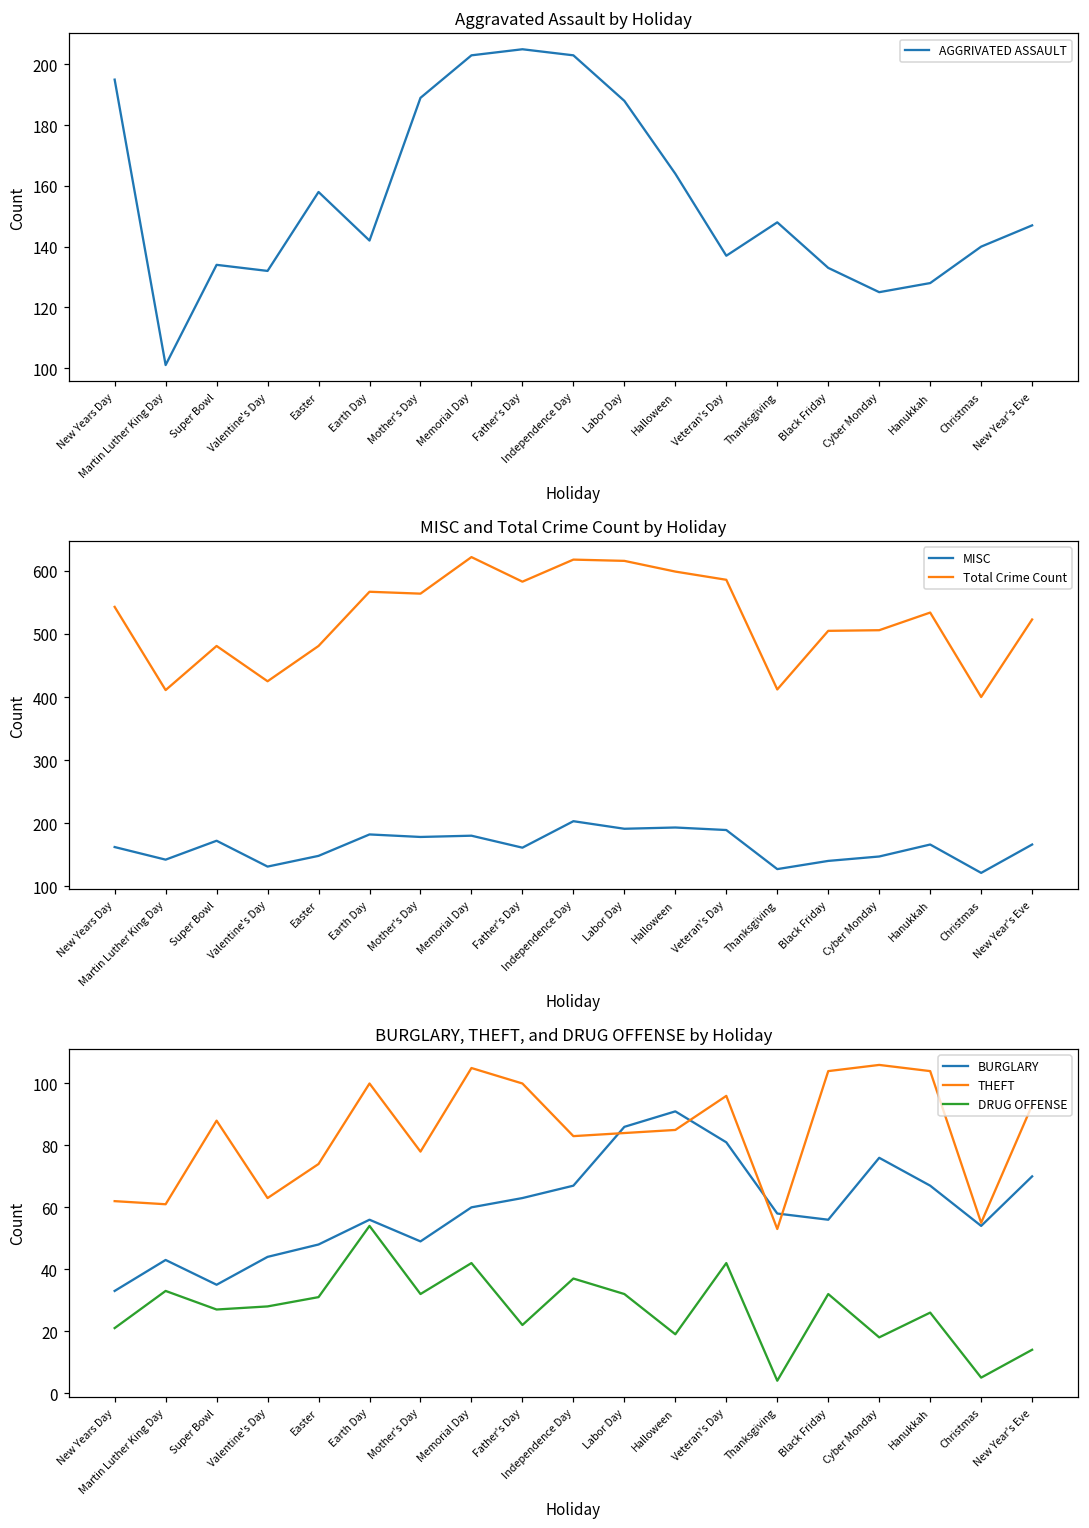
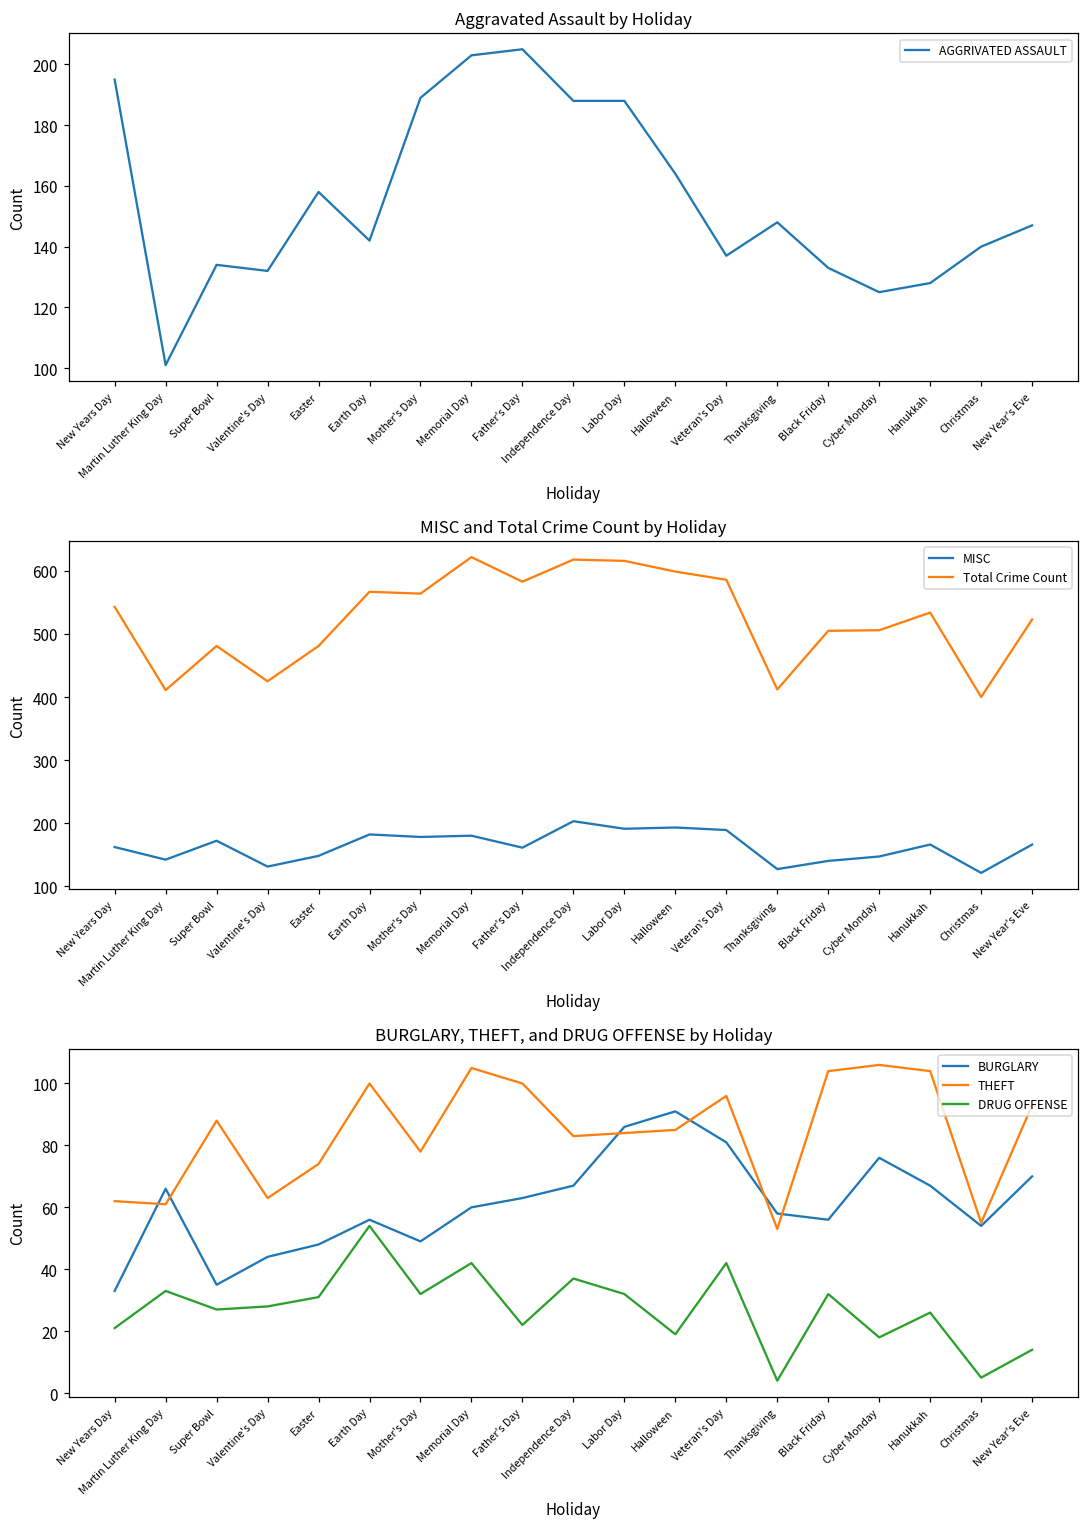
  {
    "Aggravated Assault by Holiday": {
      "New Years Day": 195,
      "Martin Luther King Day": 101,
      "Super Bowl": 134,
      "Valentine's Day": 132,
      "Easter": 158,
      "Earth Day": 142,
      "Mother's Day": 189,
      "Memorial Day": 203,
      "Father's Day": 205,
-     "Independence Day": 203,
+     "Independence Day": 188,
      "Labor Day": 188,
      "Halloween": 164,
      "Veteran's Day": 137,
      "Thanksgiving": 148,
      "Black Friday": 133,
      "Cyber Monday": 125,
      "Hanukkah": 128,
      "Christmas": 140,
      "New Year's Eve": 147
    },
    "MISC and Total Crime Count by Holiday": {
      "MISC": {
        "New Years Day": 160,
        "Martin Luther King Day": 140,
        "Super Bowl": 170,
        "Valentine's Day": 130,
        "Easter": 150,
        "Earth Day": 180,
        "Mother's Day": 180,
        "Memorial Day": 180,
        "Father's Day": 160,
        "Independence Day": 200,
        "Labor Day": 190,
        "Halloween": 190,
        "Veteran's Day": 190,
        "Thanksgiving": 130,
        "Black Friday": 140,
        "Cyber Monday": 150,
        "Hanukkah": 170,
        "Christmas": 120,
        "New Year's Eve": 170
      },
      "Total Crime Count": {
        "New Years Day": 540,
        "Martin Luther King Day": 410,
        "Super Bowl": 480,
        "Valentine's Day": 430,
        "Easter": 480,
        "Earth Day": 570,
        "Mother's Day": 560,
        "Memorial Day": 620,
        "Father's Day": 580,
        "Independence Day": 620,
        "Labor Day": 620,
        "Halloween": 600,
        "Veteran's Day": 590,
        "Thanksgiving": 410,
        "Black Friday": 510,
        "Cyber Monday": 510,
        "Hanukkah": 530,
        "Christmas": 400,
        "New Year's Eve": 520
      }
    },
    "BURGLARY, THEFT, and DRUG OFFENSE by Holiday": {
      "BURGLARY": {
        "New Years Day": 33,
-       "Martin Luther King Day": 43,
+       "Martin Luther King Day": 66,
        "Super Bowl": 35,
        "Valentine's Day": 44,
        "Easter": 48,
        "Earth Day": 56,
        "Mother's Day": 49,
        "Memorial Day": 60,
        "Father's Day": 63,
        "Independence Day": 67,
        "Labor Day": 86,
        "Halloween": 91,
        "Veteran's Day": 81,
        "Thanksgiving": 58,
        "Black Friday": 56,
        "Cyber Monday": 76,
        "Hanukkah": 67,
        "Christmas": 54,
        "New Year's Eve": 70
      },
      "THEFT": {
        "New Years Day": 62,
        "Martin Luther King Day": 61,
        "Super Bowl": 88,
        "Valentine's Day": 63,
        "Easter": 74,
        "Earth Day": 100,
        "Mother's Day": 78,
        "Memorial Day": 105,
        "Father's Day": 100,
        "Independence Day": 83,
        "Labor Day": 84,
        "Halloween": 85,
        "Veteran's Day": 96,
        "Thanksgiving": 53,
        "Black Friday": 104,
        "Cyber Monday": 106,
        "Hanukkah": 104,
        "Christmas": 55
      },
      "DRUG OFFENSE": {
        "New Years Day": 21,
        "Martin Luther King Day": 33,
        "Super Bowl": 27,
        "Valentine's Day": 28,
        "Easter": 31,
        "Earth Day": 54,
        "Mother's Day": 32,
        "Memorial Day": 42,
        "Father's Day": 22,
        "Independence Day": 37,
        "Labor Day": 32,
        "Halloween": 19,
        "Veteran's Day": 42,
        "Thanksgiving": 4,
        "Black Friday": 32,
        "Cyber Monday": 18,
        "Hanukkah": 26,
        "Christmas": 5,
        "New Year's Eve": 14
      }
    }
  }
